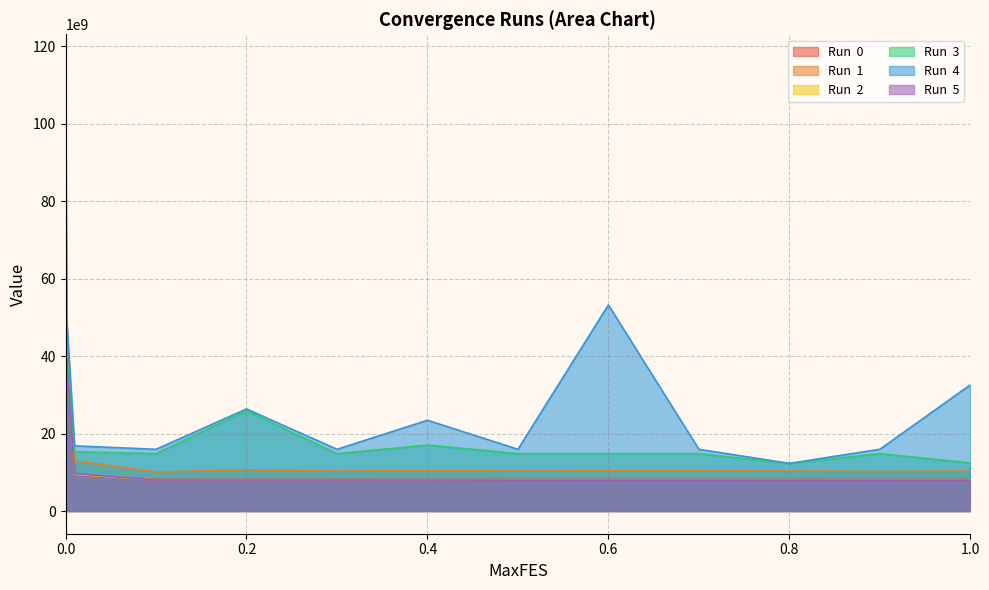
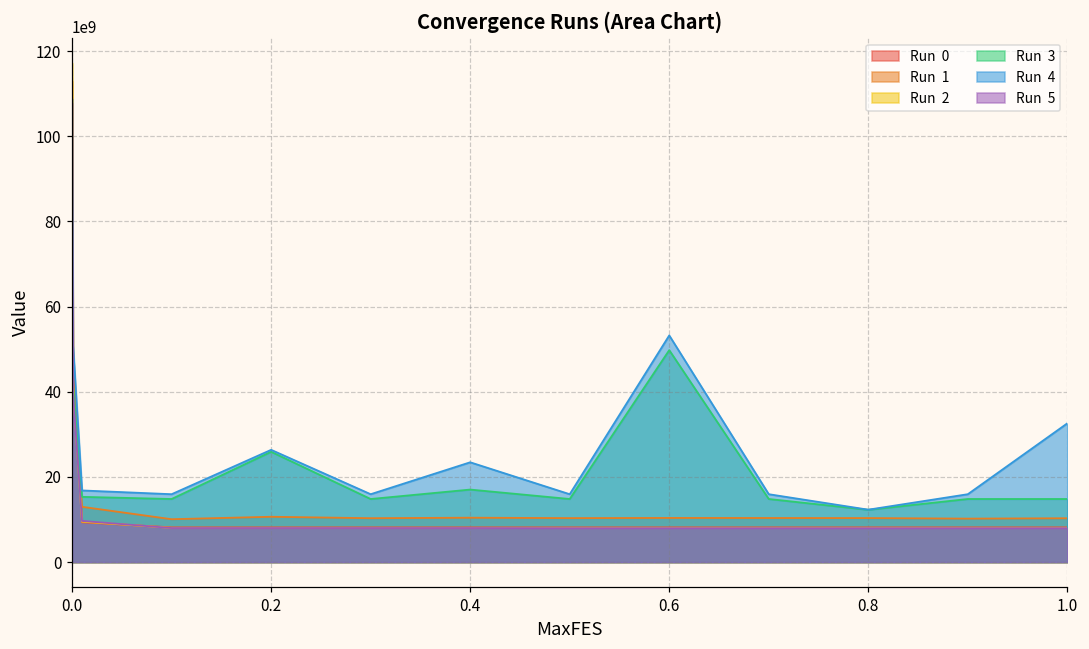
  {
    "Run 2": {
      "0.0": 117000000000
    },
    "Run 3": {
      "0.0": 90000000000,
      "0.4": 17000000000,
-     "0.6": 15000000000,
-     "1.0": 12000000000
+     "0.6": 50000000000,
+     "1.0": 15000000000
    },
    "Run 4": {
      "0.0": 109000000000,
      "0.4": 23000000000,
      "0.6": 53000000000,
      "1.0": 33000000000
    },
    "Run 5": {
      "0.0": 108000000000
    }
  }
